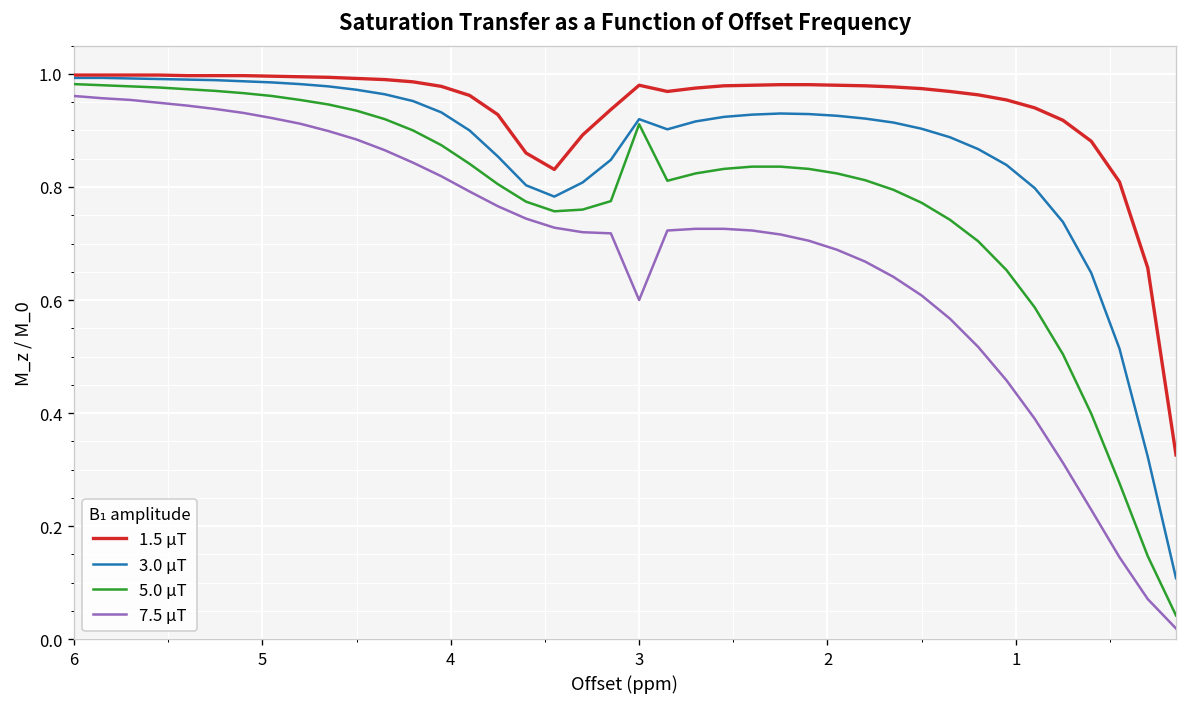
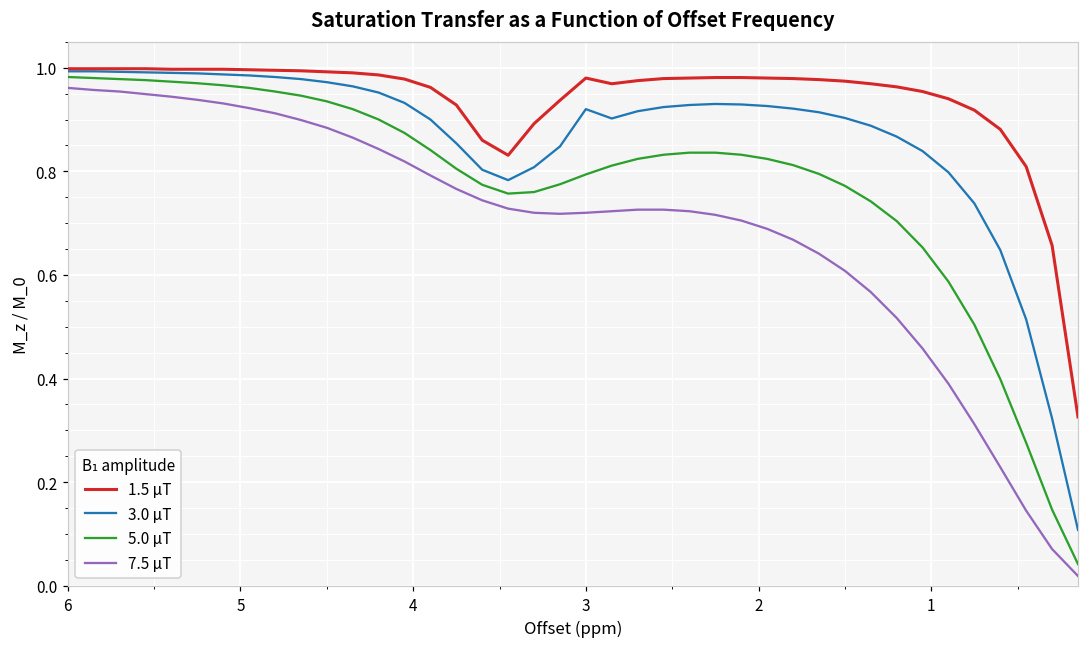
  {
    "1.5 μT": {
      "3": 0.98
    },
    "3.0 μT": {
      "3": 0.92
    },
    "5.0 μT": {
      "6": 0.98,
-     "3": 0.91
+     "3": 0.79
    },
    "7.5 μT": {
      "6": 0.96,
-     "3": 0.60
+     "3": 0.72
    }
  }
